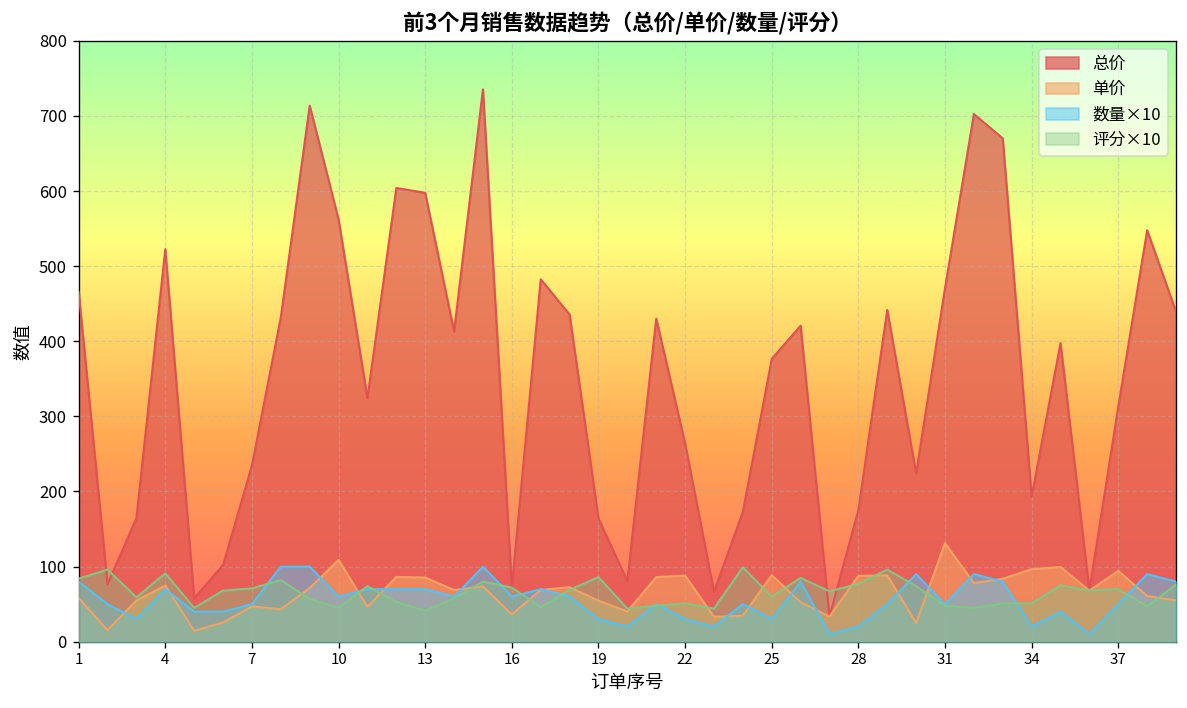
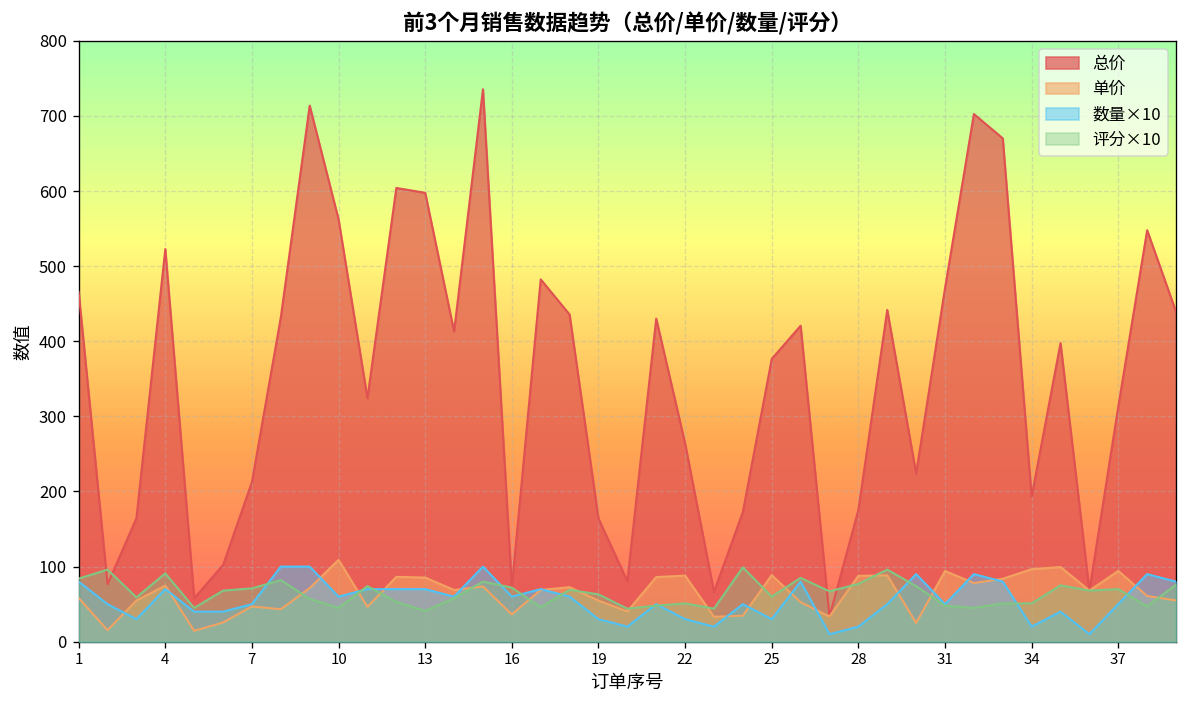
  {
    "总价": {
      "1": 470,
      "4": 520,
-     "7": 230,
+     "7": 210,
      "10": 560,
      "13": 600,
      "19": 160,
      "22": 260,
      "25": 380,
      "28": 180,
      "31": 470,
      "34": 190,
      "37": 310
    },
    "单价": {
      "1": 60,
      "4": 70,
      "10": 110,
      "13": 90,
      "16": 40,
      "19": 50,
      "22": 90,
      "25": 90,
      "28": 90,
-     "31": 130,
+     "31": 90,
      "34": 100,
      "37": 90
    },
    "数量×10": {
      "4": 70,
      "10": 60,
      "13": 70,
      "16": 60,
      "19": 30,
      "22": 30,
      "25": 30,
      "28": 20,
      "34": 20,
      "37": 50
    },
    "评分×10": {
      "4": 90,
      "7": 70,
      "10": 50,
      "13": 40,
-     "19": 90,
+     "19": 60,
      "22": 50,
      "25": 60,
      "28": 80,
      "34": 50,
      "37": 70
    }
  }
